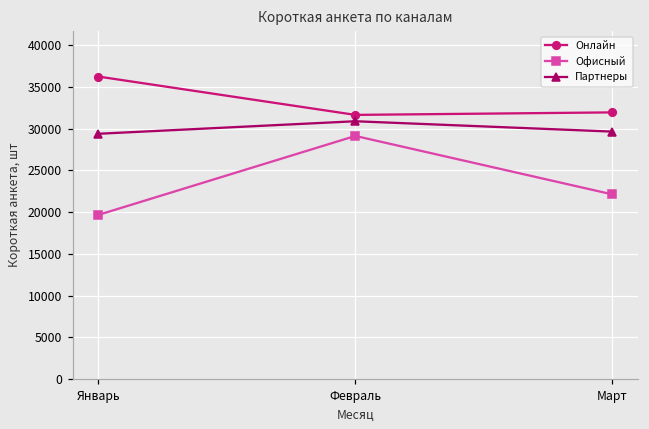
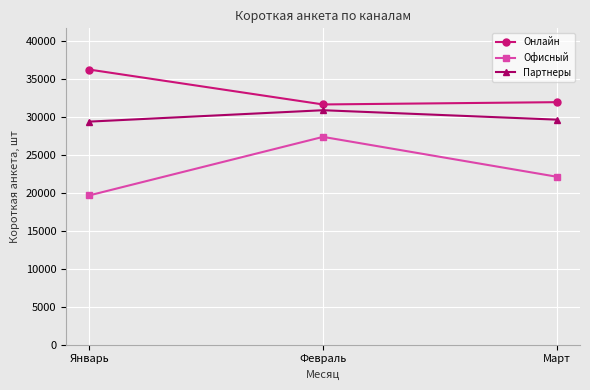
  {
    "Офисный": {
      "Январь": 20000,
-     "Февраль": 29000,
+     "Февраль": 27000,
      "Март": 22000
    }
  }
